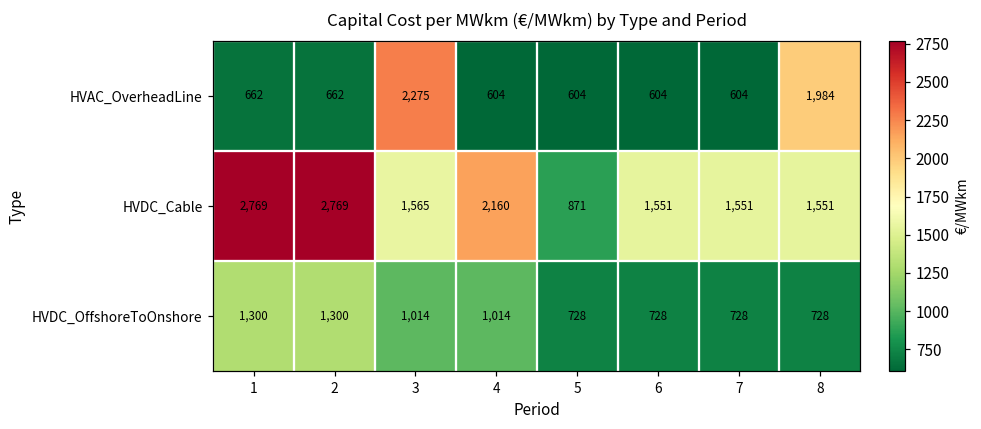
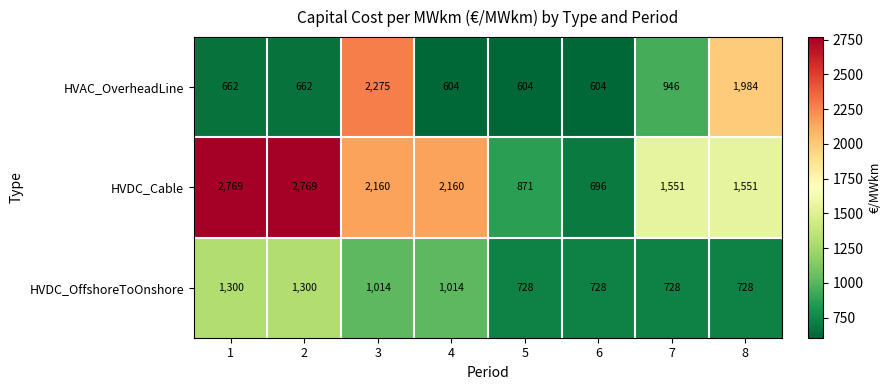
  {
    "HVAC_OverheadLine": {
      "1": "662",
      "2": "662",
      "3": "2,275",
      "4": "604",
      "5": "604",
      "6": "604",
-     "7": "604",
+     "7": "946",
      "8": "1,984"
    },
    "HVDC_Cable": {
      "1": "2,769",
      "2": "2,769",
-     "3": "1,565",
+     "3": "2,160",
      "4": "2,160",
      "5": "871",
-     "6": "1,551",
+     "6": "696",
      "7": "1,551",
      "8": "1,551"
    },
    "HVDC_OffshoreToOnshore": {
      "1": "1,300",
      "2": "1,300",
      "3": "1,014",
      "4": "1,014",
      "5": "728",
      "6": "728",
      "7": "728",
      "8": "728"
    }
  }
